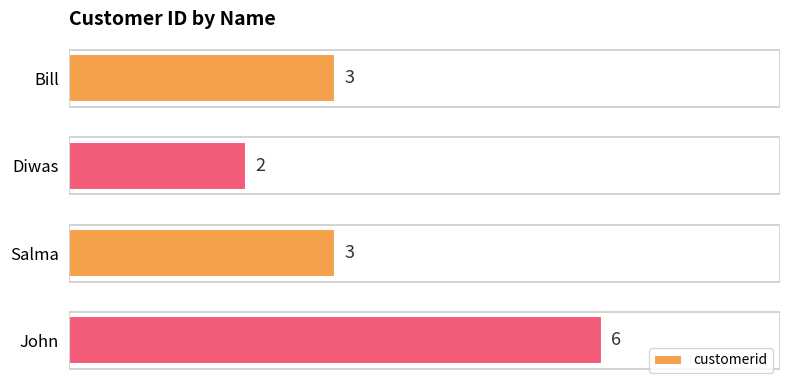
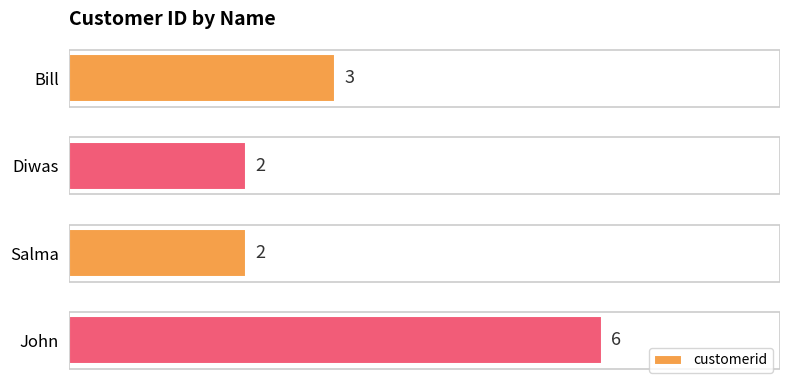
  {
    "Bill": 3,
    "Diwas": 2,
-   "Salma": 3,
+   "Salma": 2,
    "John": 6
  }
